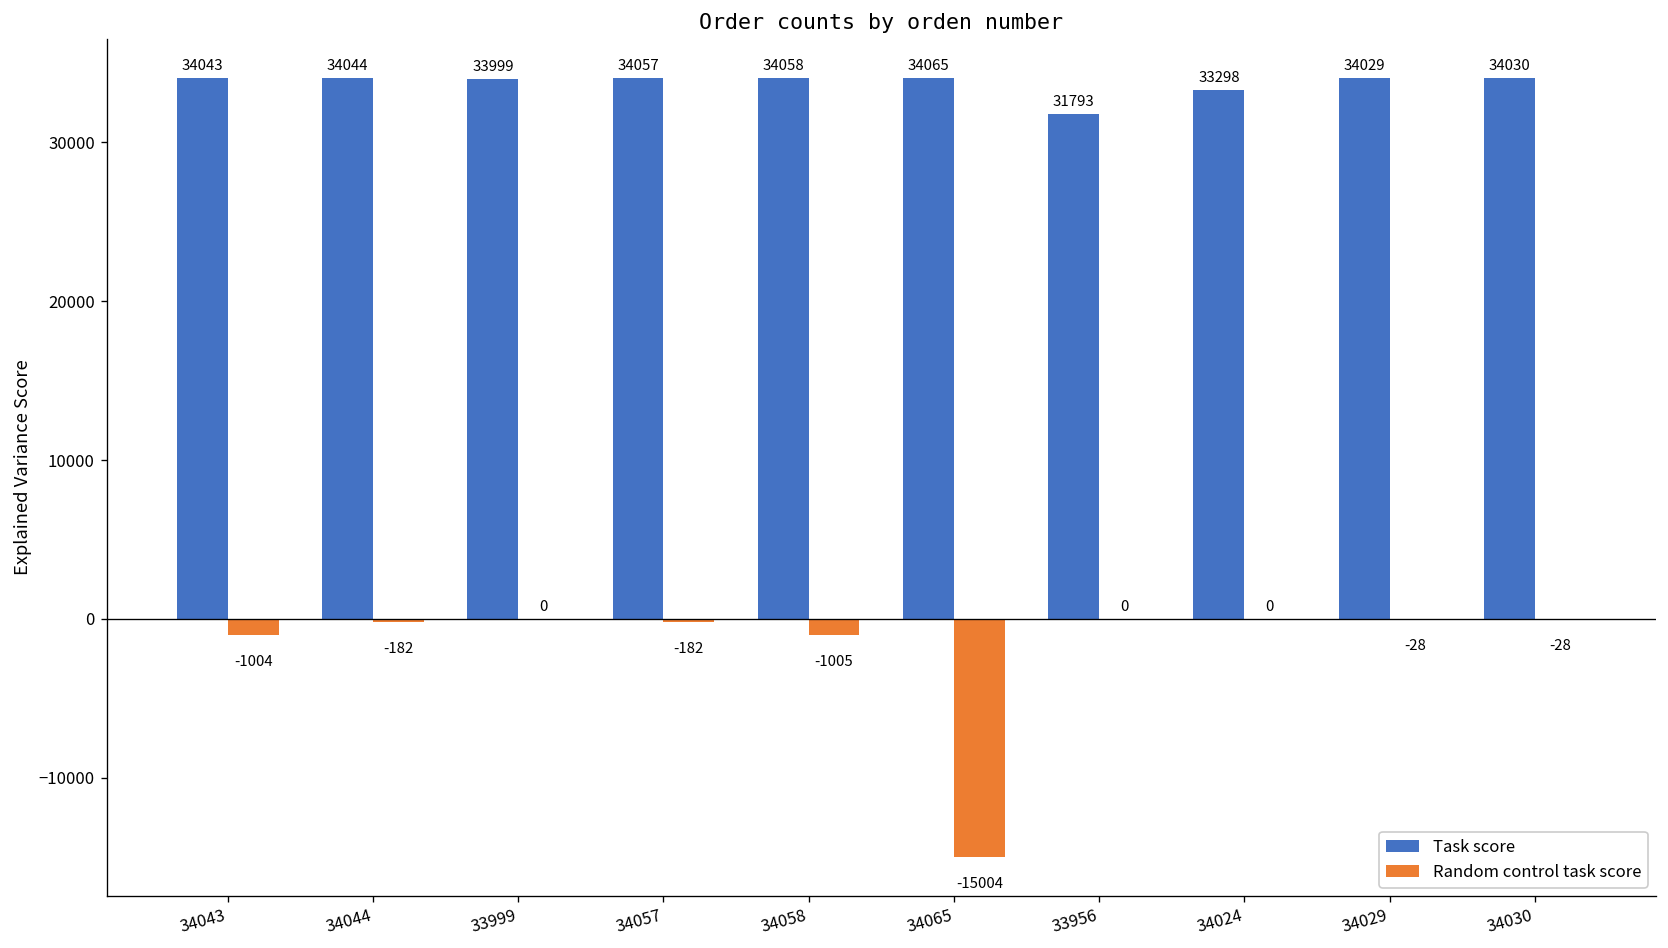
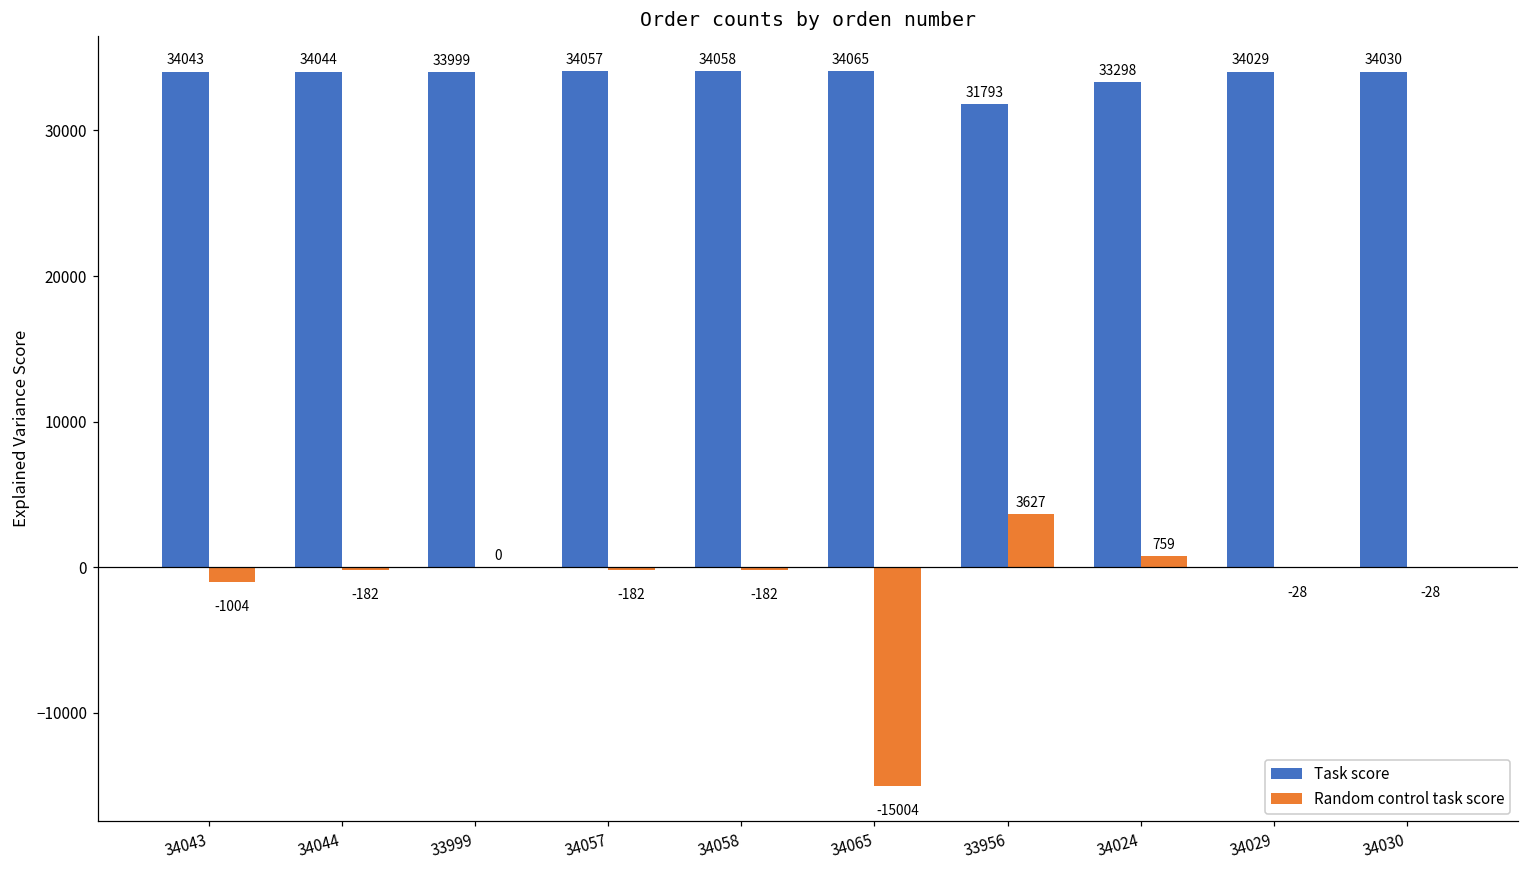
  {
    "Task score": {
      "34043": 34043,
      "34044": 34044,
      "33999": 33999,
      "34057": 34057,
      "34058": 34058,
      "34065": 34065,
      "33956": 31793,
      "34024": 33298,
      "34029": 34029,
      "34030": 34030
    },
    "Random control task score": {
      "34043": -1004,
      "34044": -182,
      "33999": 0,
      "34057": -182,
-     "34058": -1005,
+     "34058": -182,
      "34065": -15004,
-     "33956": 0,
-     "34024": 0,
+     "33956": 3627,
+     "34024": 759,
      "34029": -28,
      "34030": -28
    }
  }
